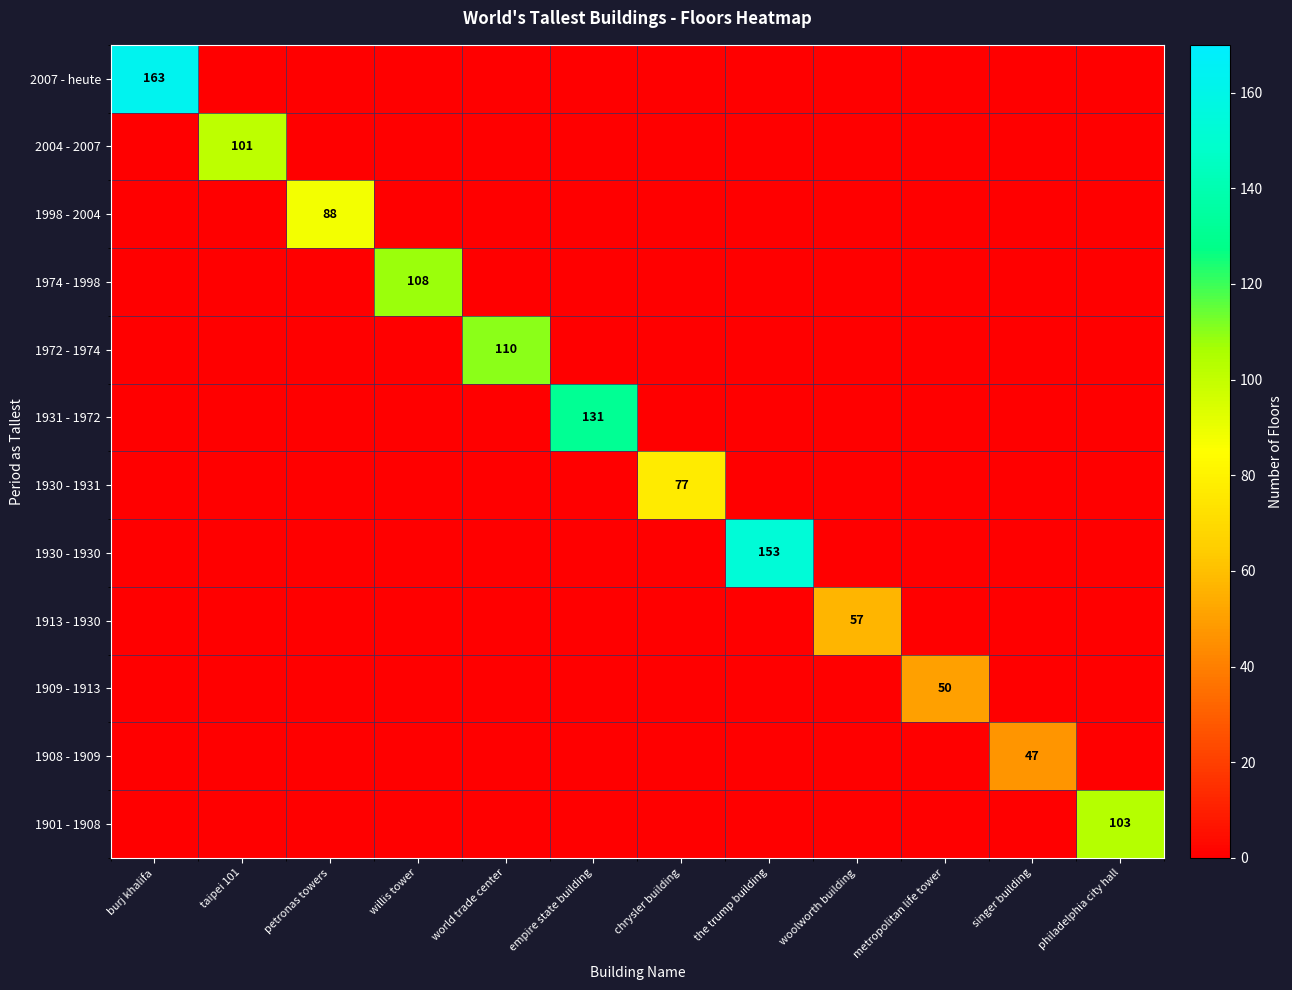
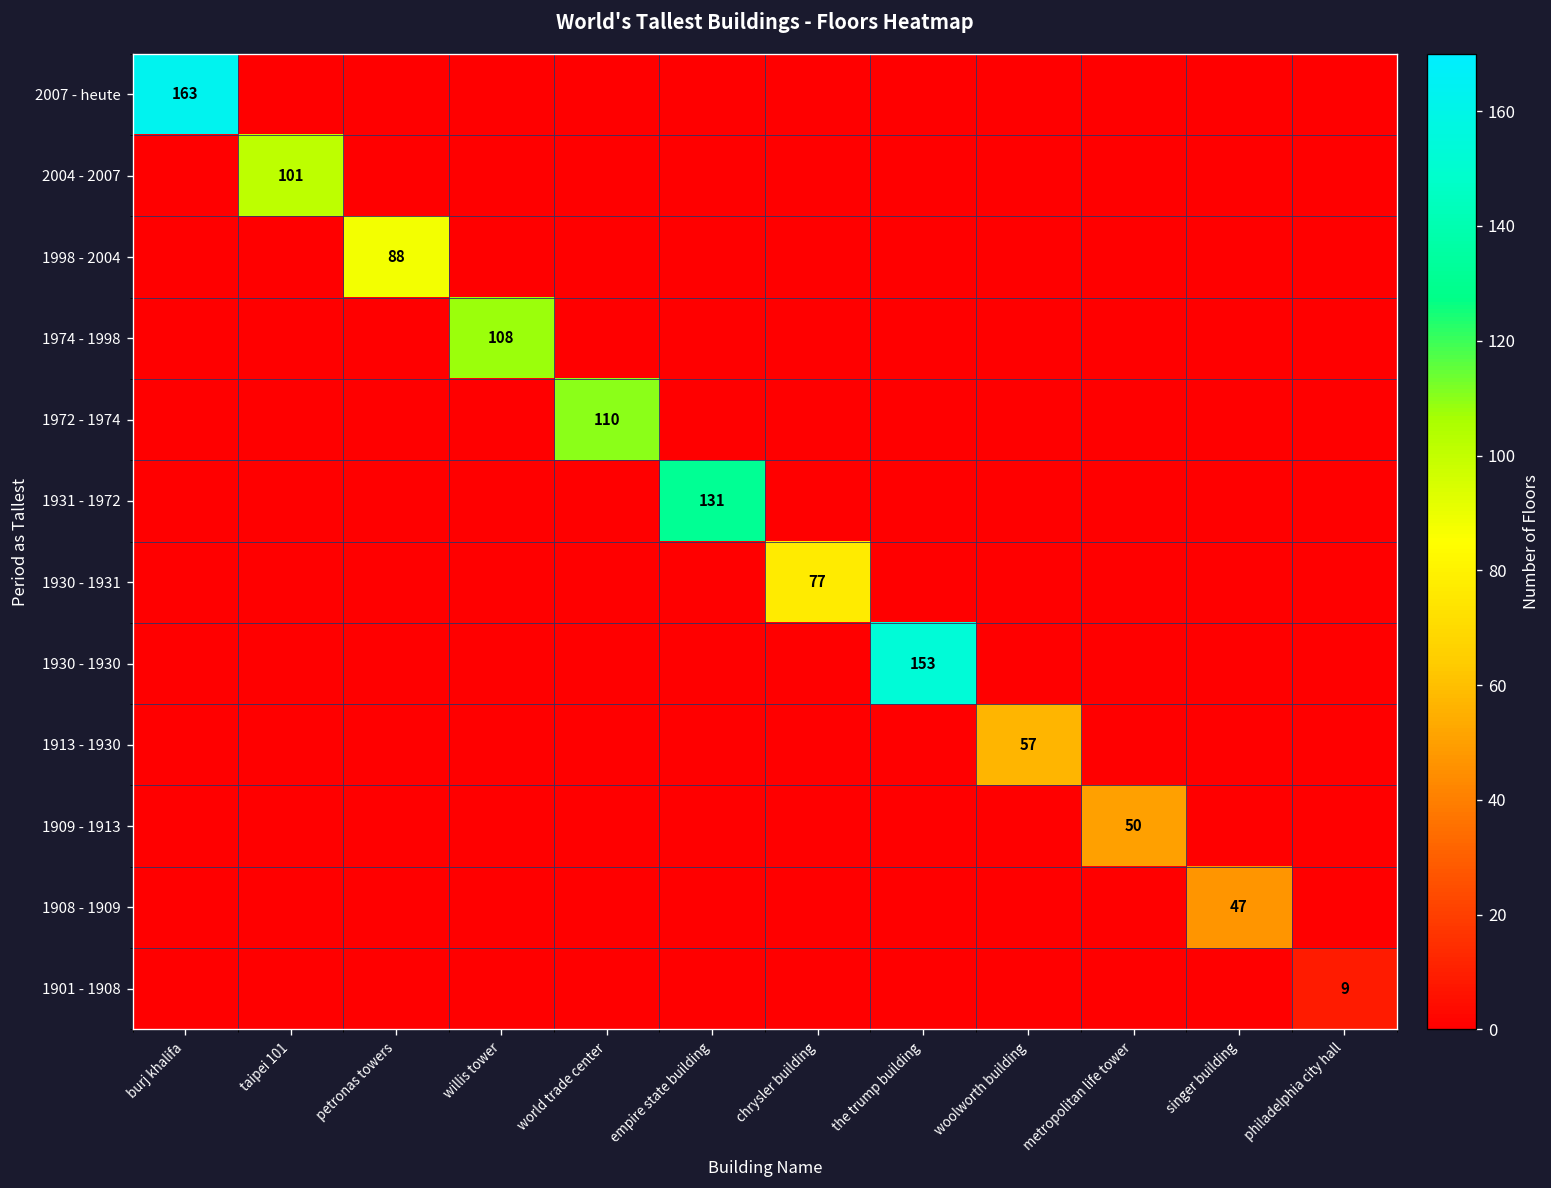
  {
    "2007 - heute": {
      "burj khalifa": 163
    },
    "2004 - 2007": {
      "taipei 101": 101
    },
    "1998 - 2004": {
      "petronas towers": 88
    },
    "1974 - 1998": {
      "willis tower": 108
    },
    "1972 - 1974": {
      "world trade center": 110
    },
    "1931 - 1972": {
      "empire state building": 131
    },
    "1930 - 1931": {
      "chrysler building": 77
    },
    "1930 - 1930": {
      "the trump building": 153
    },
    "1913 - 1930": {
      "woolworth building": 57
    },
    "1909 - 1913": {
      "metropolitan life tower": 50
    },
    "1908 - 1909": {
      "singer building": 47
    },
    "1901 - 1908": {
-     "philadelphia city hall": 103
+     "philadelphia city hall": 9
    }
  }
